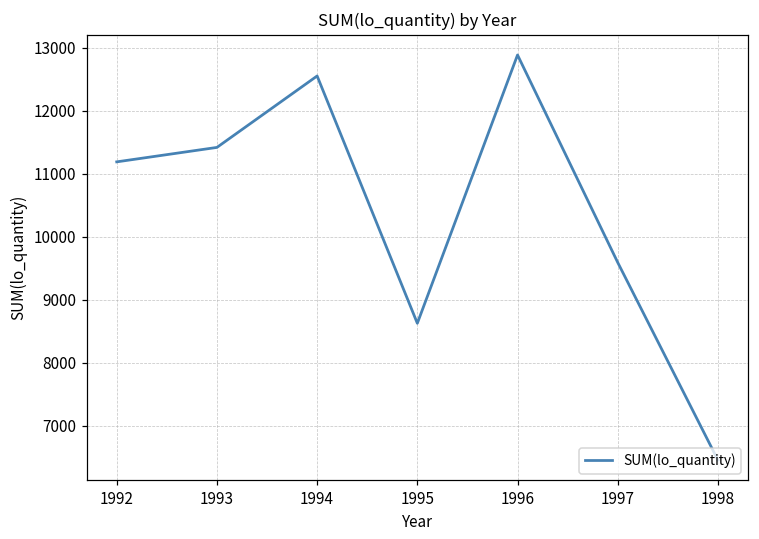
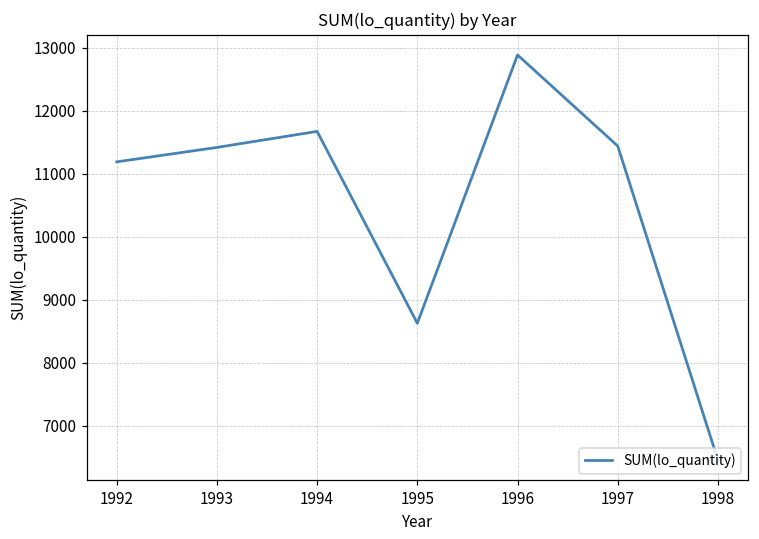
  {
    "1992": 11200,
    "1993": 11400,
-   "1994": 12600,
+   "1994": 11700,
    "1995": 8600,
    "1996": 12900,
-   "1997": 9600
+   "1997": 11400
  }
